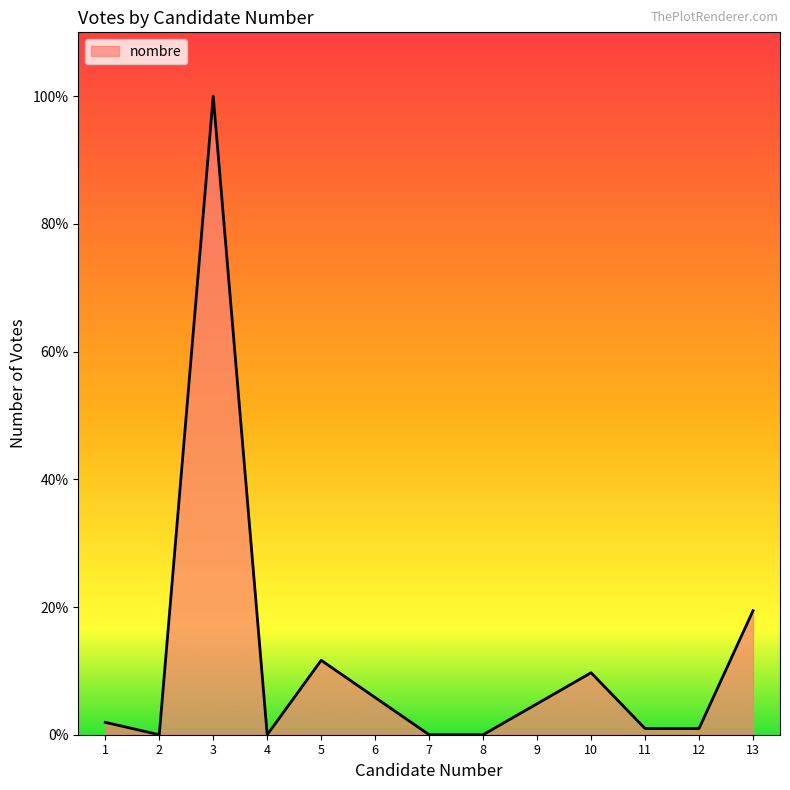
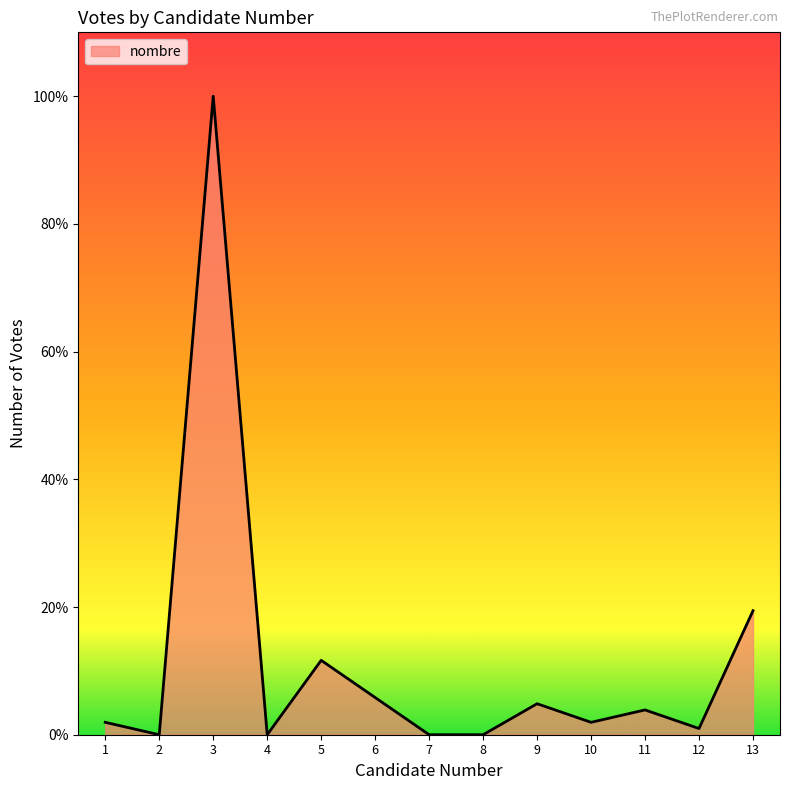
  {
    "1": "2%",
    "2": "0%",
    "3": "100%",
    "4": "0%",
    "5": "12%",
    "6": "6%",
    "7": "0%",
    "8": "0%",
    "9": "5%",
-   "10": "10%",
-   "11": "1%",
+   "10": "2%",
+   "11": "4%",
    "12": "1%",
    "13": "19%"
  }
